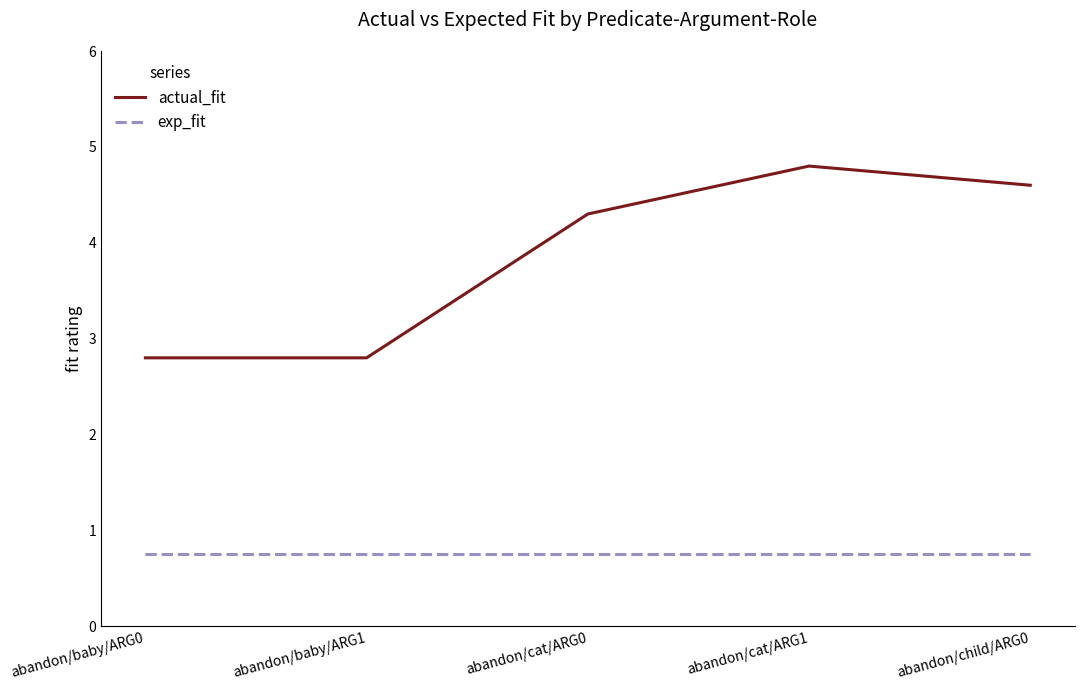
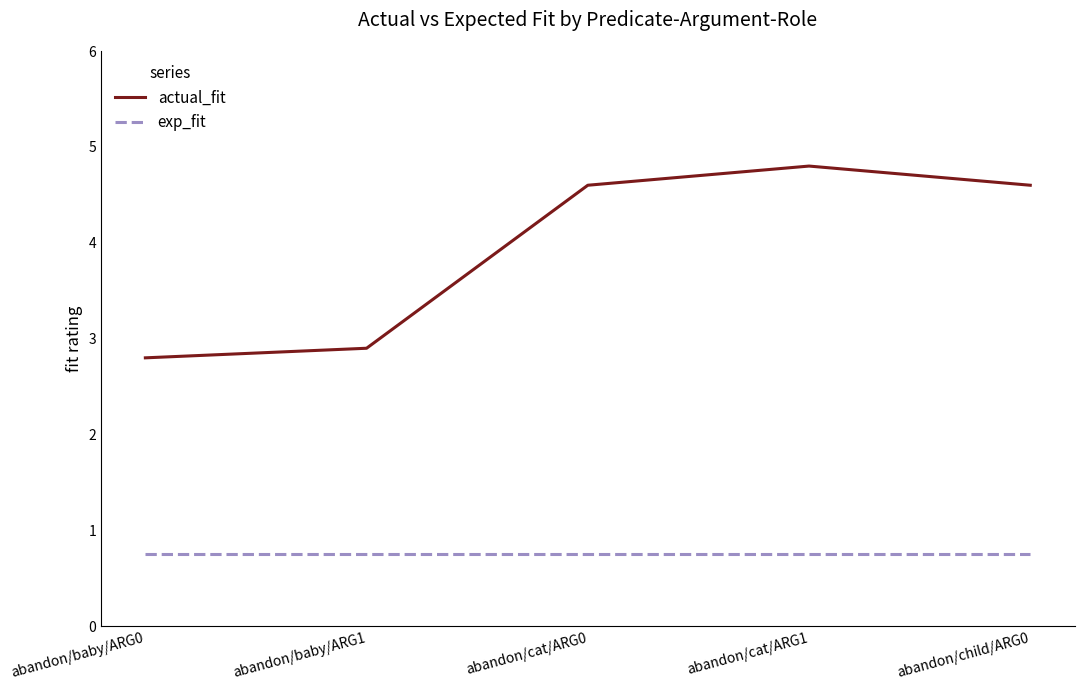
  {
    "actual_fit": {
      "abandon/baby/ARG0": 2.8,
-     "abandon/baby/ARG1": 2.8,
-     "abandon/cat/ARG0": 4.3,
+     "abandon/baby/ARG1": 2.9,
+     "abandon/cat/ARG0": 4.6,
      "abandon/cat/ARG1": 4.8,
      "abandon/child/ARG0": 4.6
    },
    "exp_fit": {
      "abandon/baby/ARG0": 0.8,
      "abandon/baby/ARG1": 0.8,
      "abandon/cat/ARG0": 0.8,
      "abandon/cat/ARG1": 0.8,
      "abandon/child/ARG0": 0.8
    }
  }
